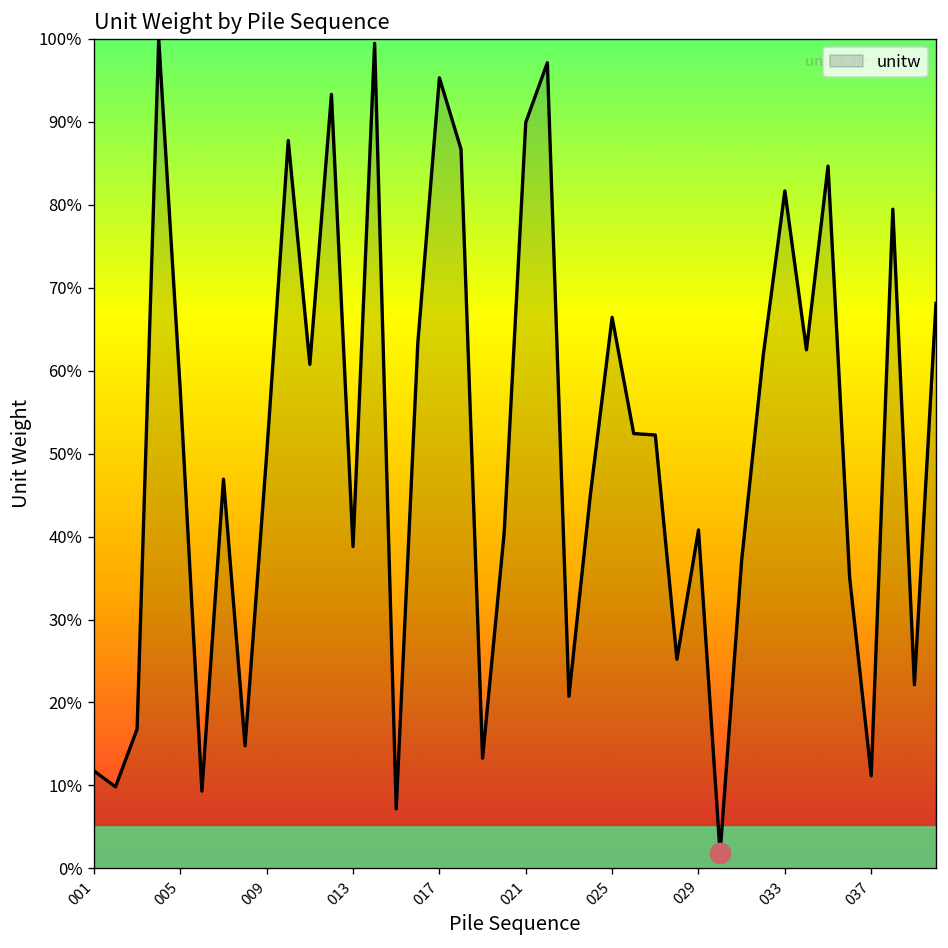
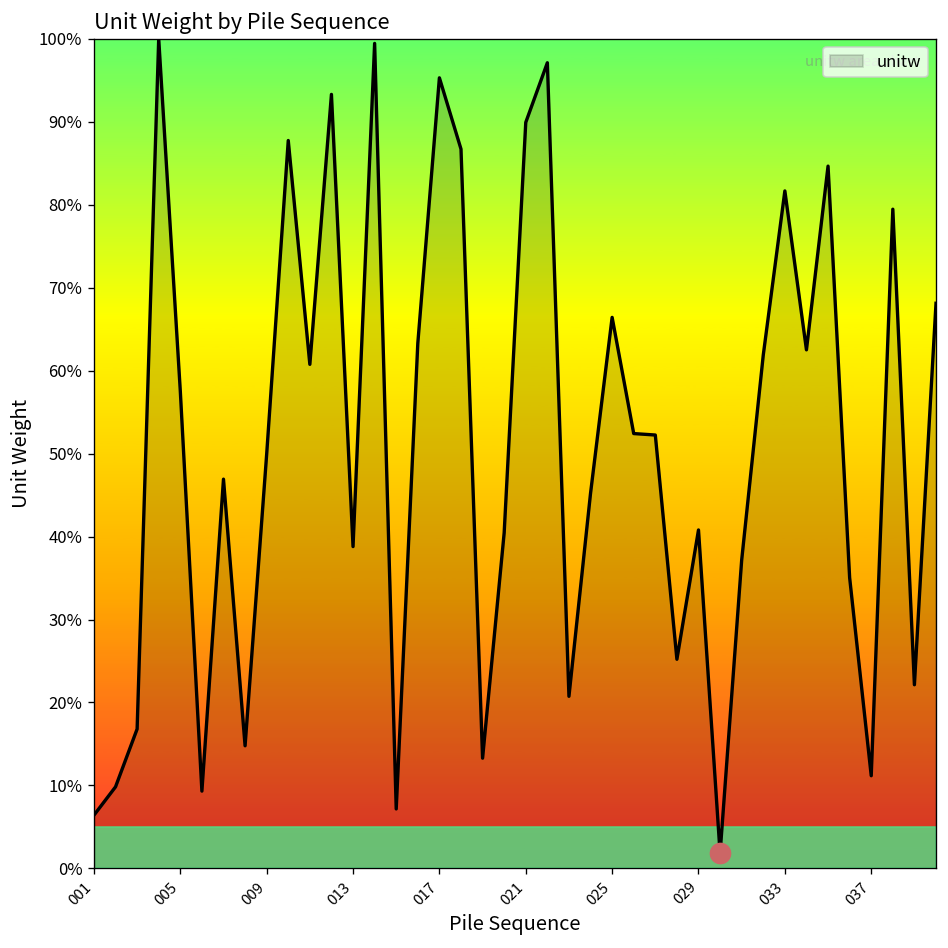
  {
    "unitw": {
-     "001": "12%",
+     "001": "6%",
      "005": "58%",
      "009": "50%",
      "013": "39%",
      "017": "95%",
      "021": "90%",
      "025": "66%",
      "029": "41%",
      "033": "82%",
      "037": "11%"
    }
  }
